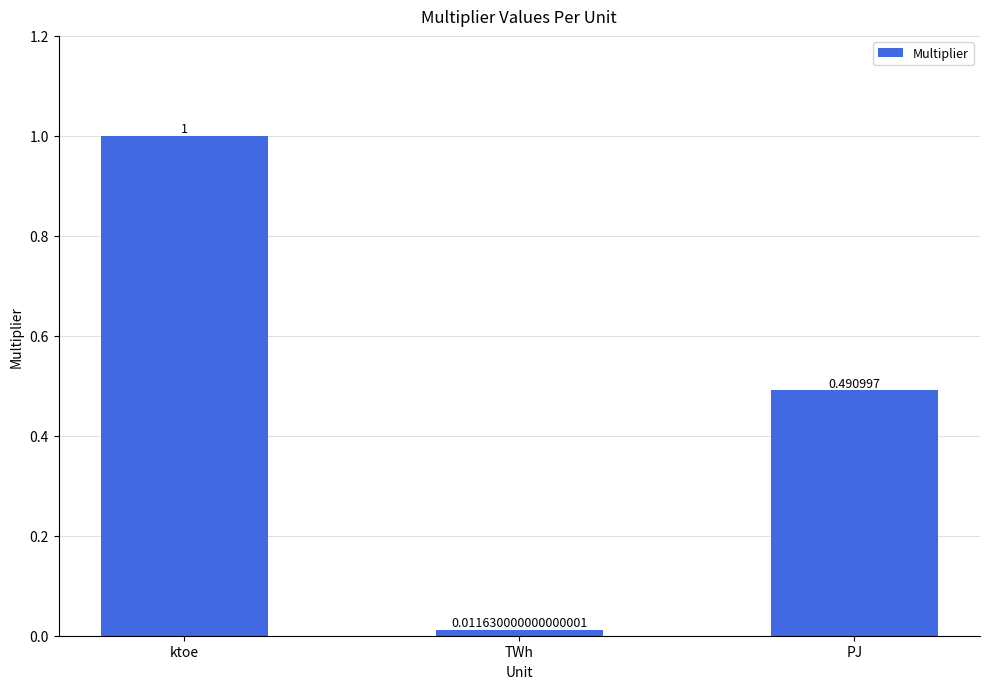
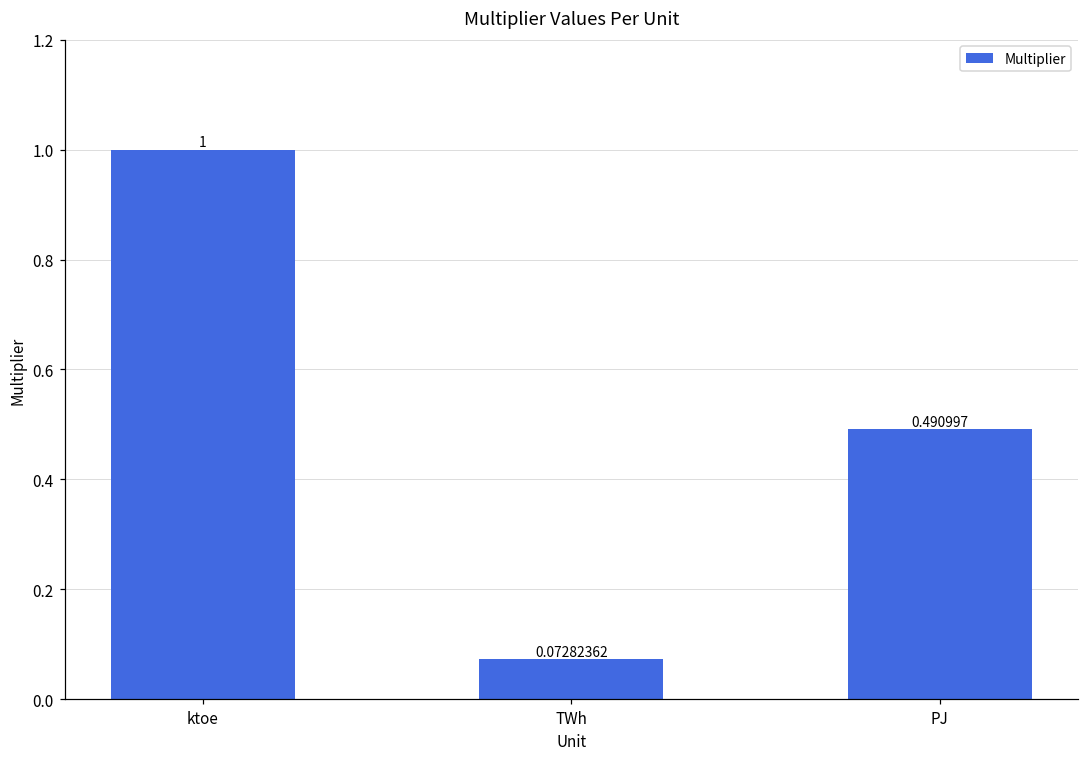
  {
    "ktoe": 1,
-   "TWh": 0.011630000000000001,
+   "TWh": 0.07282362,
    "PJ": 0.490997
  }
